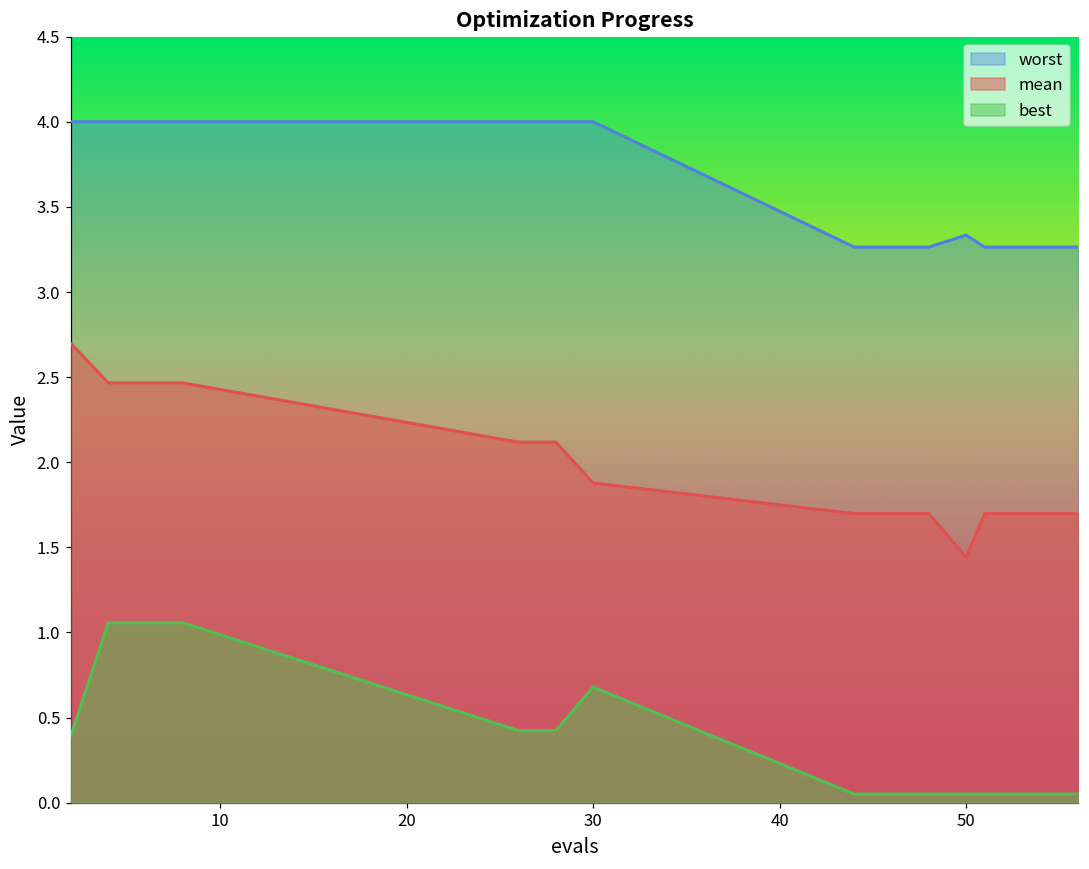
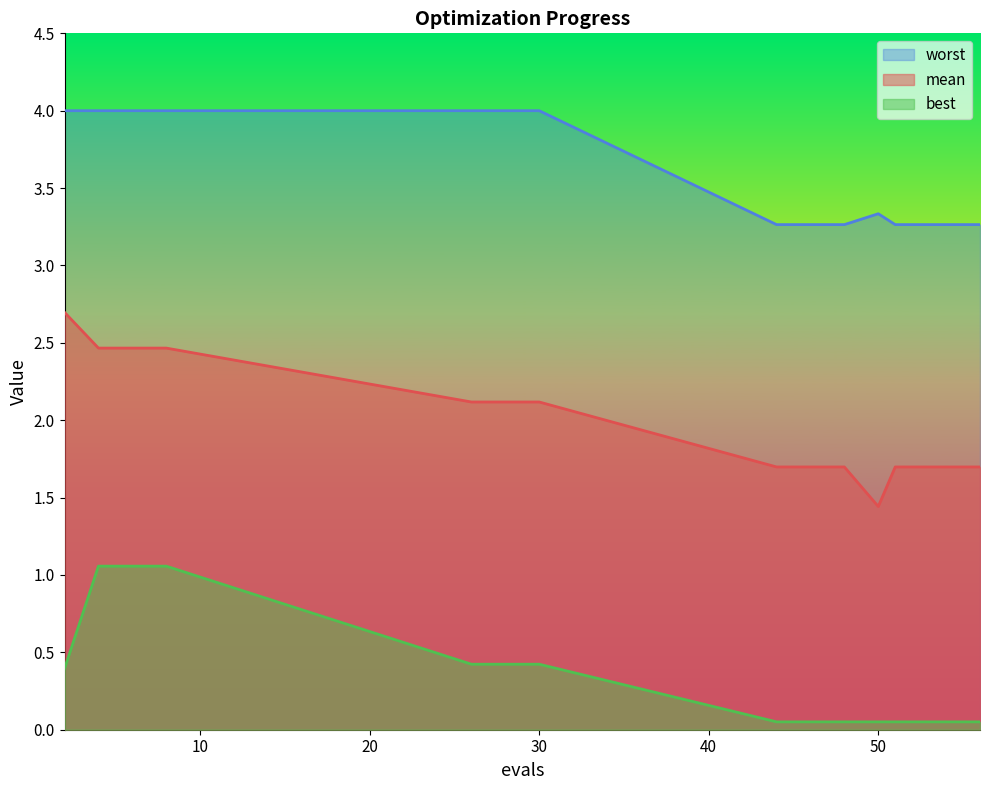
  {
    "worst": {
      "30": 4.00,
      "50": 3.33
    },
    "mean": {
-     "30": 1.88,
+     "30": 2.12,
      "50": 1.44
    },
    "best": {
-     "30": 0.68,
+     "30": 0.42,
      "50": 0.05
    }
  }
